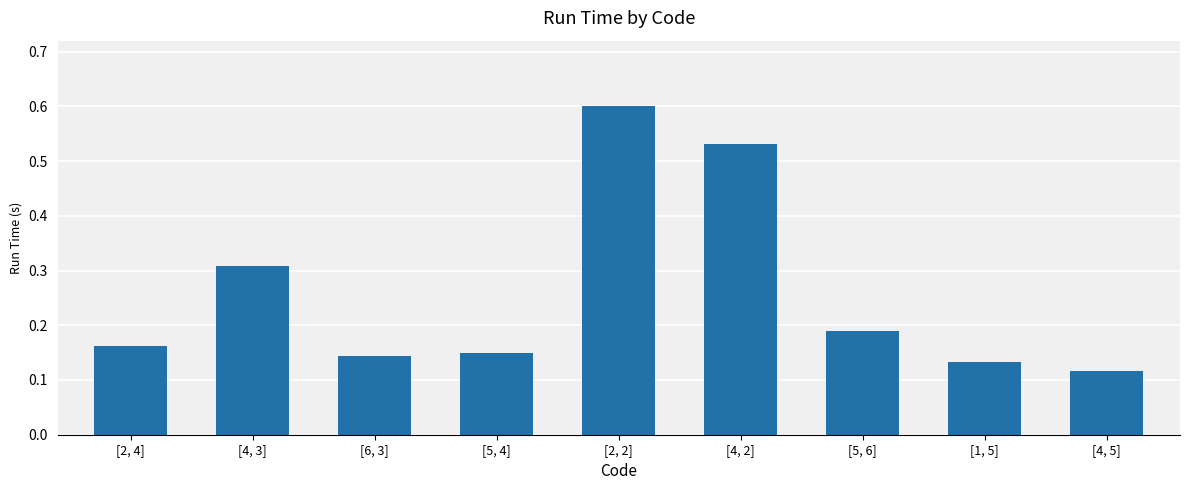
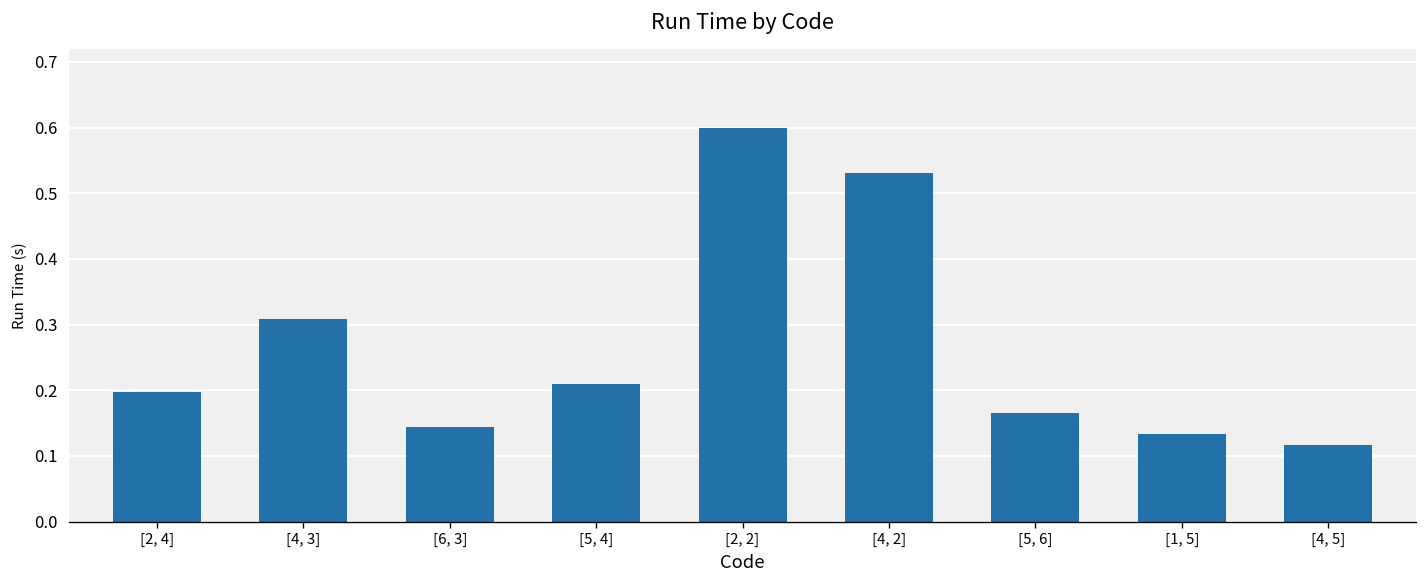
  {
-   "[2, 4]": 0.16,
+   "[2, 4]": 0.20,
    "[4, 3]": 0.31,
    "[6, 3]": 0.14,
-   "[5, 4]": 0.15,
+   "[5, 4]": 0.21,
    "[2, 2]": 0.60,
    "[4, 2]": 0.53,
-   "[5, 6]": 0.19,
+   "[5, 6]": 0.17,
    "[1, 5]": 0.13,
    "[4, 5]": 0.12
  }
